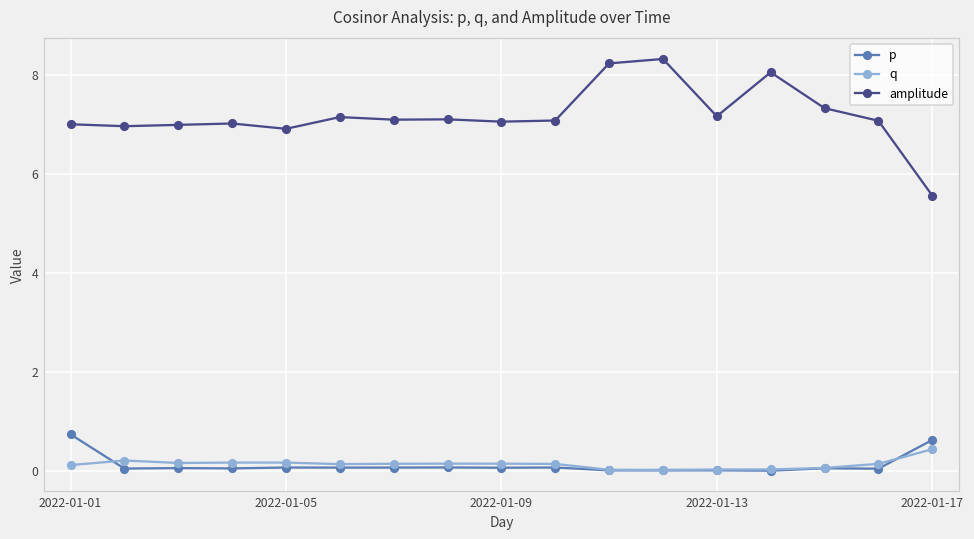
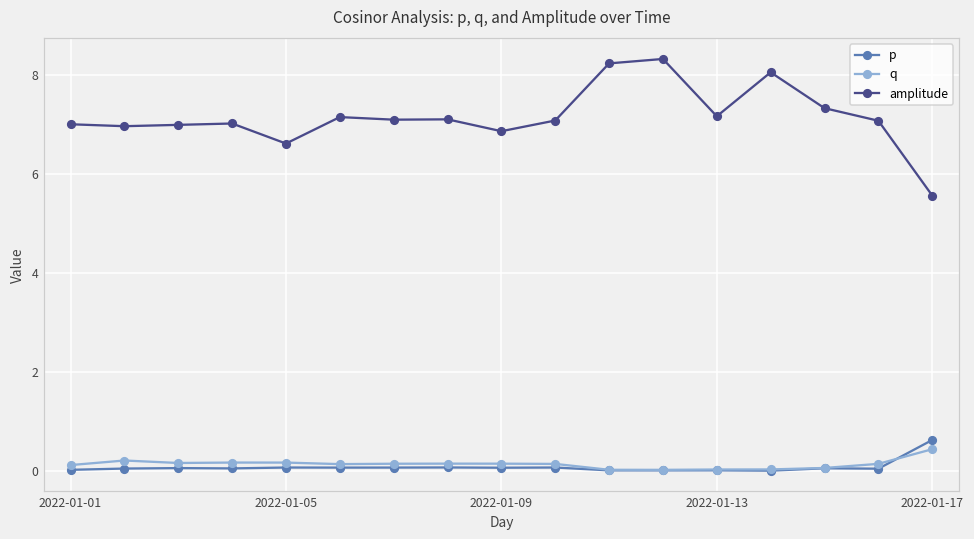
  {
    "p": {
-     "2022-01-01": 0.7,
+     "2022-01-01": 0.0,
      "2022-01-05": 0.1,
      "2022-01-09": 0.1,
      "2022-01-17": 0.6
    },
    "q": {
      "2022-01-01": 0.1,
      "2022-01-05": 0.2,
      "2022-01-09": 0.2,
      "2022-01-17": 0.4
    },
    "amplitude": {
      "2022-01-01": 7.0,
-     "2022-01-05": 6.9,
-     "2022-01-09": 7.1,
+     "2022-01-05": 6.6,
+     "2022-01-09": 6.9,
      "2022-01-13": 7.2,
      "2022-01-17": 5.6
    }
  }
